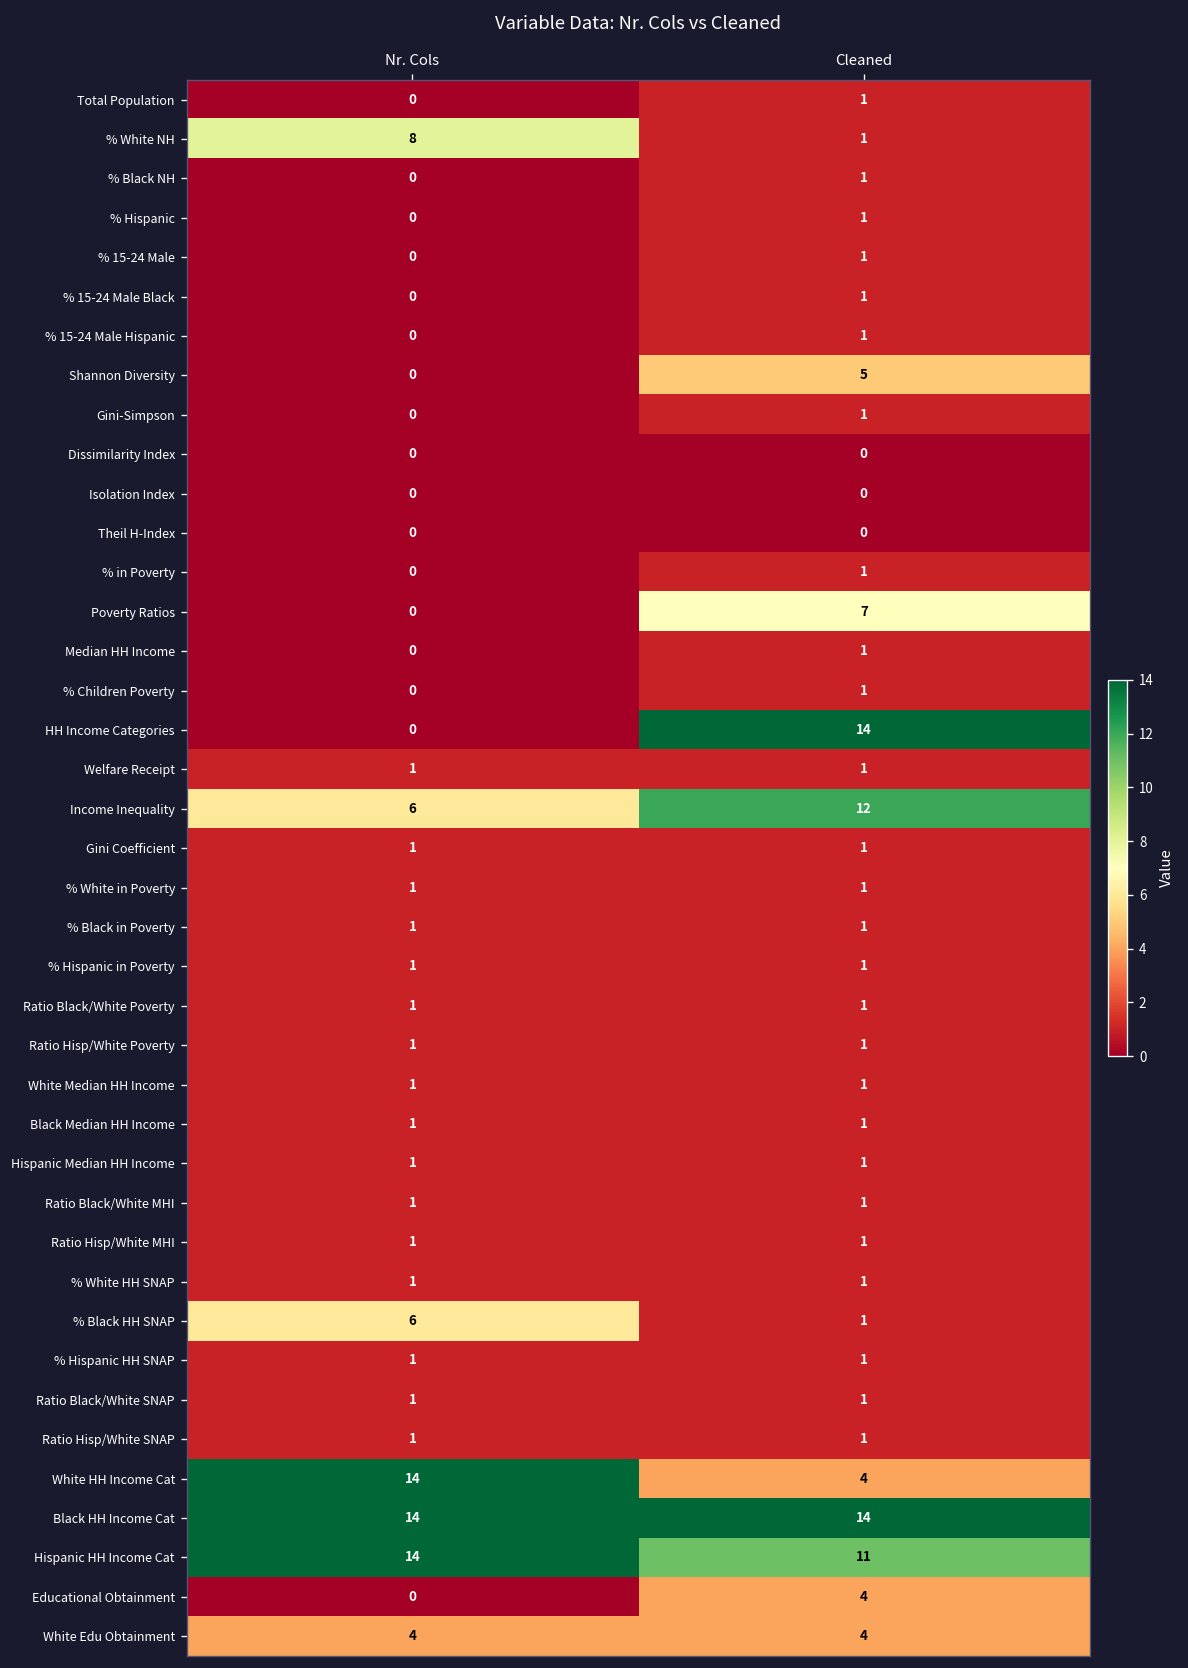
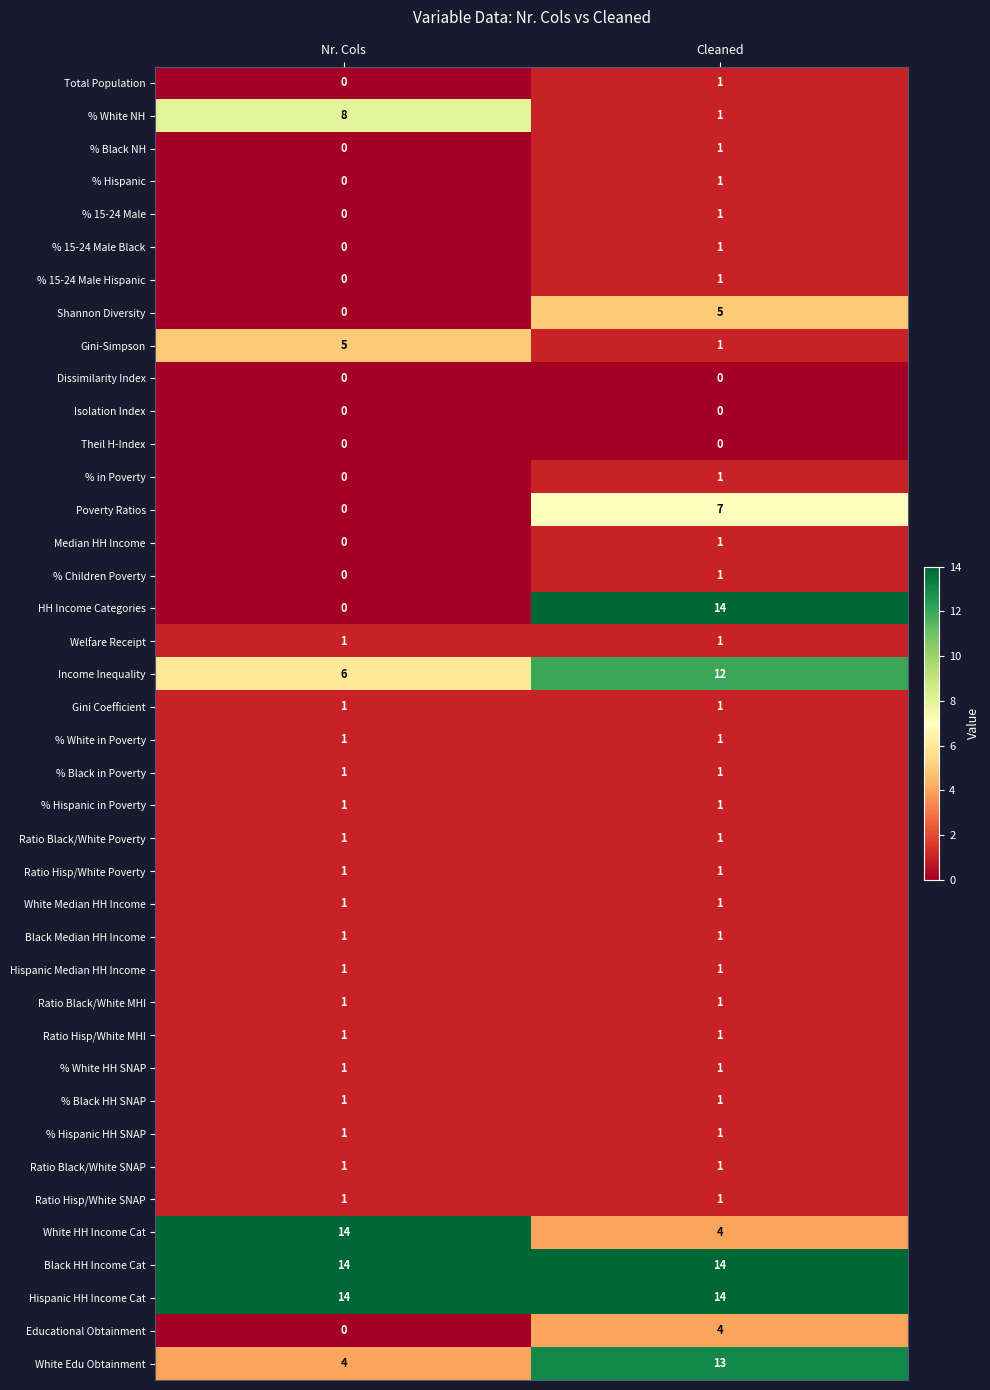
  {
    "Total Population": {
      "Nr. Cols": 0,
      "Cleaned": 1
    },
    "% White NH": {
      "Nr. Cols": 8,
      "Cleaned": 1
    },
    "% Black NH": {
      "Nr. Cols": 0,
      "Cleaned": 1
    },
    "% Hispanic": {
      "Nr. Cols": 0,
      "Cleaned": 1
    },
    "% 15-24 Male": {
      "Nr. Cols": 0,
      "Cleaned": 1
    },
    "% 15-24 Male Black": {
      "Nr. Cols": 0,
      "Cleaned": 1
    },
    "% 15-24 Male Hispanic": {
      "Nr. Cols": 0,
      "Cleaned": 1
    },
    "Shannon Diversity": {
      "Nr. Cols": 0,
      "Cleaned": 5
    },
    "Gini-Simpson": {
-     "Nr. Cols": 0,
+     "Nr. Cols": 5,
      "Cleaned": 1
    },
    "Dissimilarity Index": {
      "Nr. Cols": 0,
      "Cleaned": 0
    },
    "Isolation Index": {
      "Nr. Cols": 0,
      "Cleaned": 0
    },
    "Theil H-Index": {
      "Nr. Cols": 0,
      "Cleaned": 0
    },
    "% in Poverty": {
      "Nr. Cols": 0,
      "Cleaned": 1
    },
    "Poverty Ratios": {
      "Nr. Cols": 0,
      "Cleaned": 7
    },
    "Median HH Income": {
      "Nr. Cols": 0,
      "Cleaned": 1
    },
    "% Children Poverty": {
      "Nr. Cols": 0,
      "Cleaned": 1
    },
    "HH Income Categories": {
      "Nr. Cols": 0,
      "Cleaned": 14
    },
    "Welfare Receipt": {
      "Nr. Cols": 1,
      "Cleaned": 1
    },
    "Income Inequality": {
      "Nr. Cols": 6,
      "Cleaned": 12
    },
    "Gini Coefficient": {
      "Nr. Cols": 1,
      "Cleaned": 1
    },
    "% White in Poverty": {
      "Nr. Cols": 1,
      "Cleaned": 1
    },
    "% Black in Poverty": {
      "Nr. Cols": 1,
      "Cleaned": 1
    },
    "% Hispanic in Poverty": {
      "Nr. Cols": 1,
      "Cleaned": 1
    },
    "Ratio Black/White Poverty": {
      "Nr. Cols": 1,
      "Cleaned": 1
    },
    "Ratio Hisp/White Poverty": {
      "Nr. Cols": 1,
      "Cleaned": 1
    },
    "White Median HH Income": {
      "Nr. Cols": 1,
      "Cleaned": 1
    },
    "Black Median HH Income": {
      "Nr. Cols": 1,
      "Cleaned": 1
    },
    "Hispanic Median HH Income": {
      "Nr. Cols": 1,
      "Cleaned": 1
    },
    "Ratio Black/White MHI": {
      "Nr. Cols": 1,
      "Cleaned": 1
    },
    "Ratio Hisp/White MHI": {
      "Nr. Cols": 1,
      "Cleaned": 1
    },
    "% White HH SNAP": {
      "Nr. Cols": 1,
      "Cleaned": 1
    },
    "% Black HH SNAP": {
-     "Nr. Cols": 6,
+     "Nr. Cols": 1,
      "Cleaned": 1
    },
    "% Hispanic HH SNAP": {
      "Nr. Cols": 1,
      "Cleaned": 1
    },
    "Ratio Black/White SNAP": {
      "Nr. Cols": 1,
      "Cleaned": 1
    },
    "Ratio Hisp/White SNAP": {
      "Nr. Cols": 1,
      "Cleaned": 1
    },
    "White HH Income Cat": {
      "Nr. Cols": 14,
      "Cleaned": 4
    },
    "Black HH Income Cat": {
      "Nr. Cols": 14,
      "Cleaned": 14
    },
    "Hispanic HH Income Cat": {
      "Nr. Cols": 14,
-     "Cleaned": 11
+     "Cleaned": 14
    },
    "Educational Obtainment": {
      "Nr. Cols": 0,
      "Cleaned": 4
    },
    "White Edu Obtainment": {
      "Nr. Cols": 4,
-     "Cleaned": 4
+     "Cleaned": 13
    }
  }
